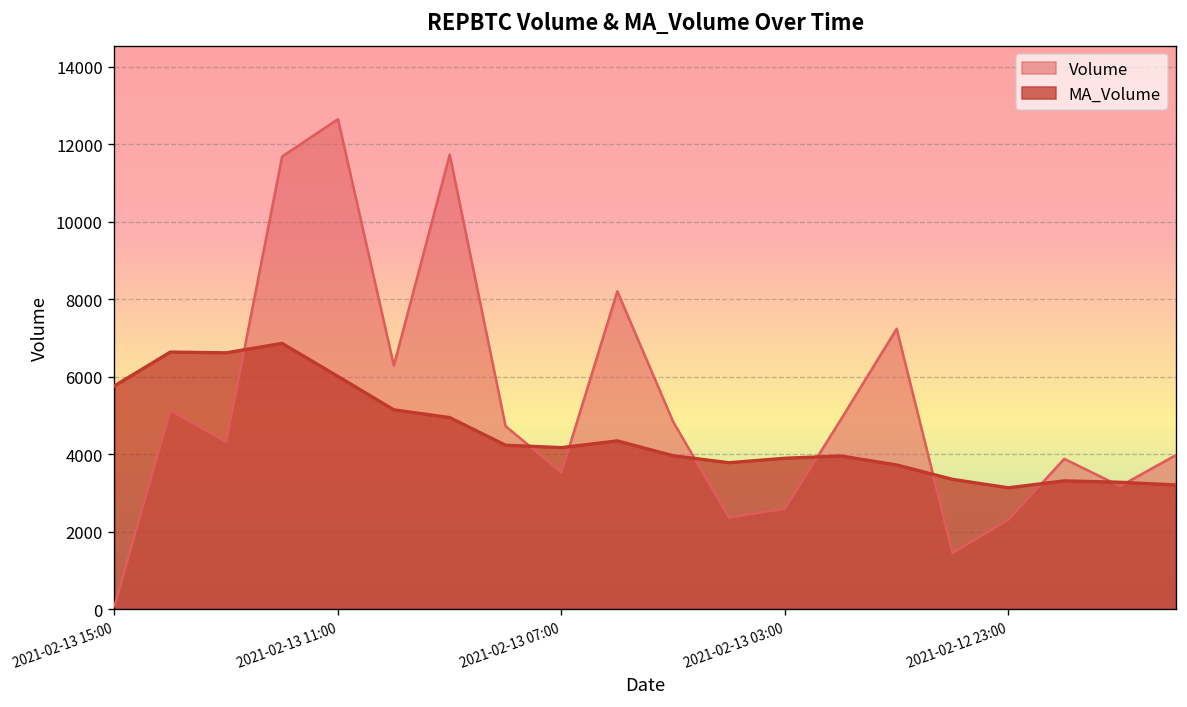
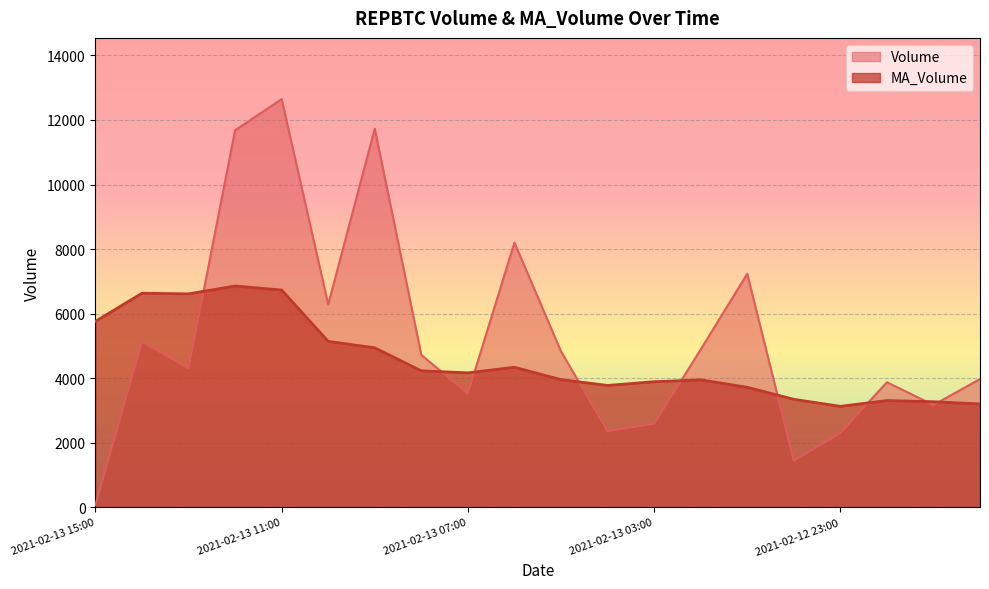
  {
    "Volume": {
      "2021-02-13 15:00": 100,
      "2021-02-13 11:00": 12600,
      "2021-02-13 07:00": 3500,
      "2021-02-13 03:00": 2600,
      "2021-02-12 23:00": 2300
    },
    "MA_Volume": {
      "2021-02-13 15:00": 5800,
-     "2021-02-13 11:00": 6000,
+     "2021-02-13 11:00": 6700,
      "2021-02-13 07:00": 4200,
      "2021-02-13 03:00": 3900,
      "2021-02-12 23:00": 3100
    }
  }
